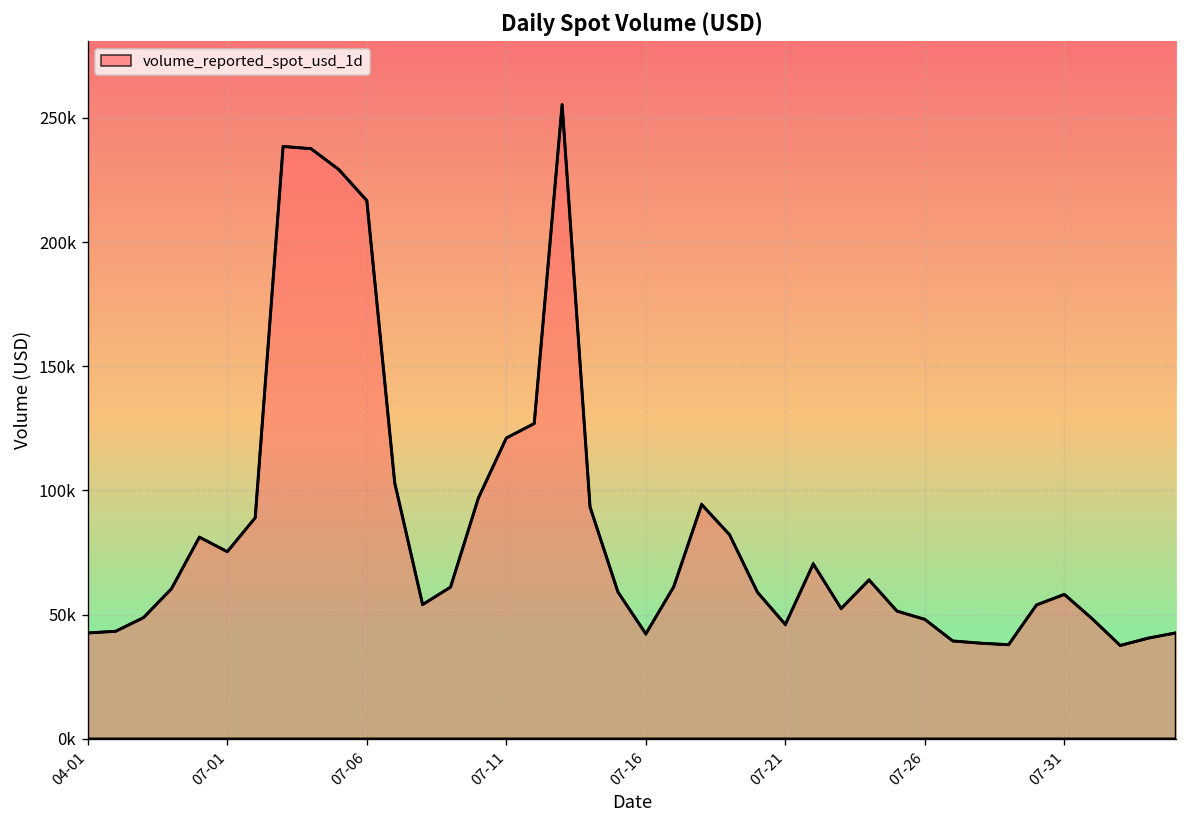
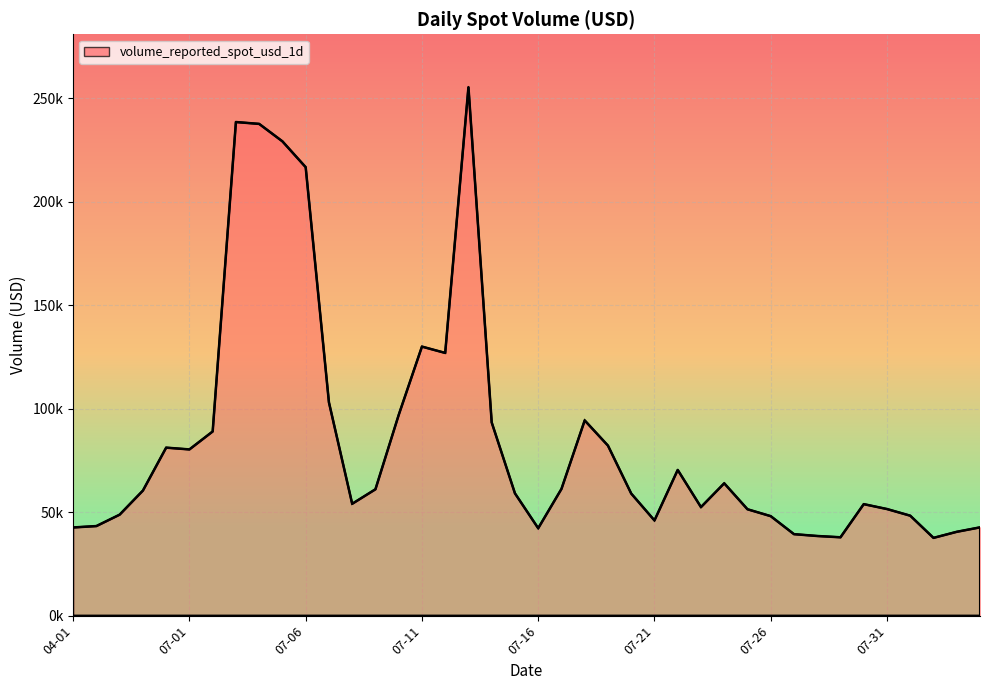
  {
    "04-01": 43000,
-   "07-01": 75000,
+   "07-01": 80000,
    "07-06": 217000,
-   "07-11": 121000,
+   "07-11": 130000,
    "07-16": 42000,
    "07-21": 46000,
    "07-26": 48000,
-   "07-31": 58000
+   "07-31": 52000
  }
